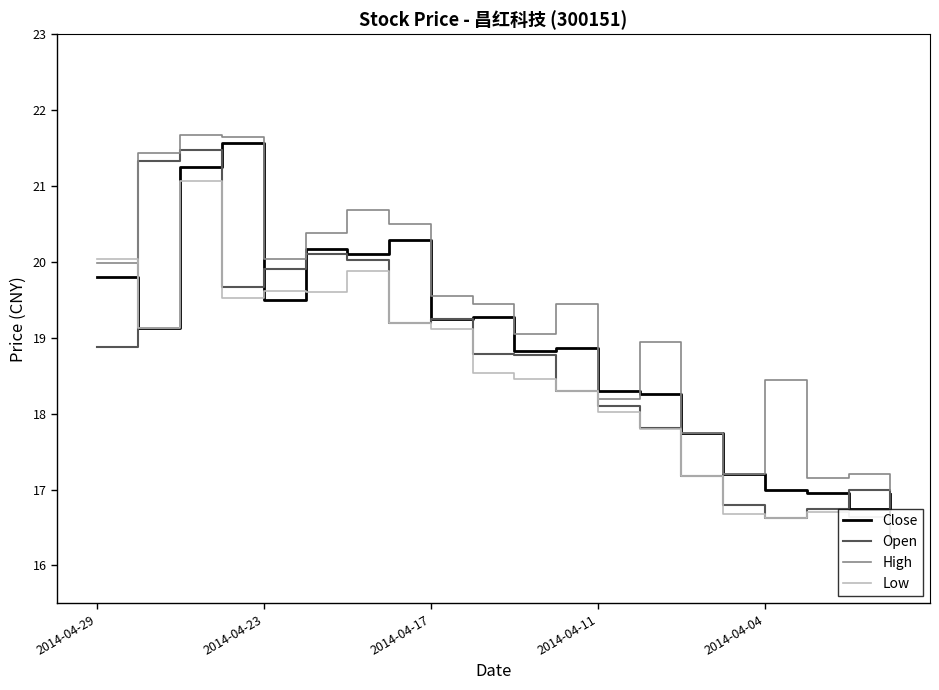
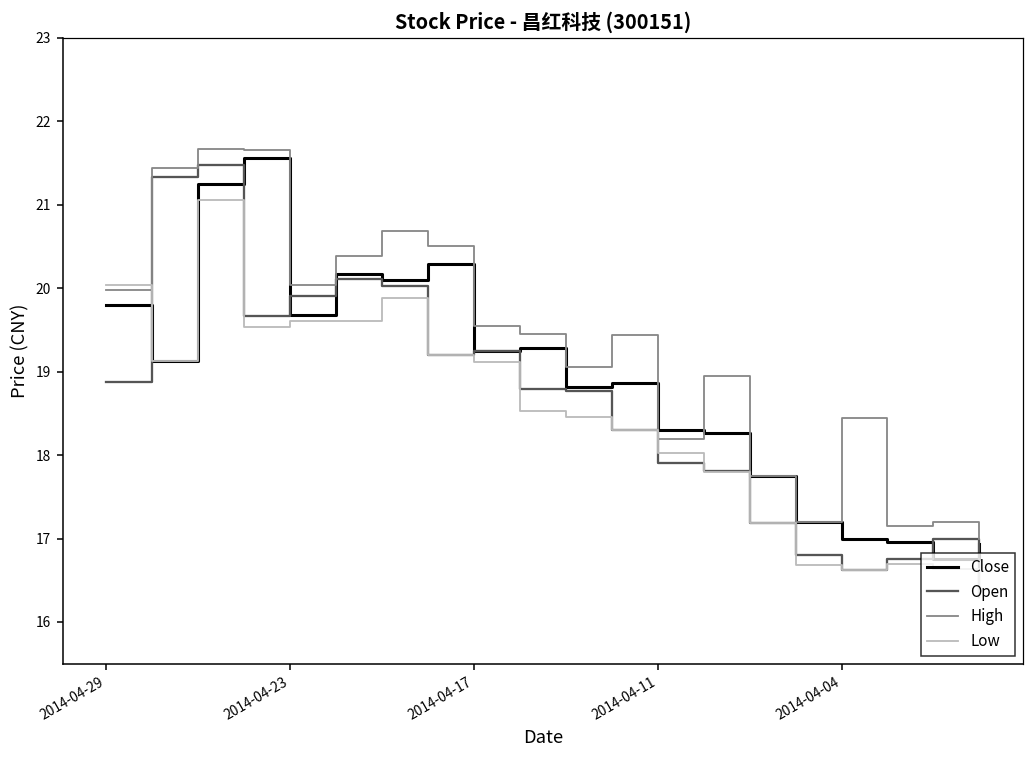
  {
    "Close": {
      "2014-04-29": 19.8,
-     "2014-04-23": 19.5,
+     "2014-04-23": 19.7,
      "2014-04-11": 18.3,
      "2014-04-04": 17.0
    },
    "Open": {
      "2014-04-29": 18.9,
      "2014-04-23": 19.9,
-     "2014-04-11": 18.1
+     "2014-04-11": 17.9
    },
    "High": {
      "2014-04-29": 20.0,
      "2014-04-23": 20.0,
      "2014-04-17": 19.6,
      "2014-04-11": 18.2,
      "2014-04-04": 18.4
    },
    "Low": {
      "2014-04-29": 20.0,
      "2014-04-23": 19.6,
      "2014-04-17": 19.1,
      "2014-04-11": 18.0
    }
  }
